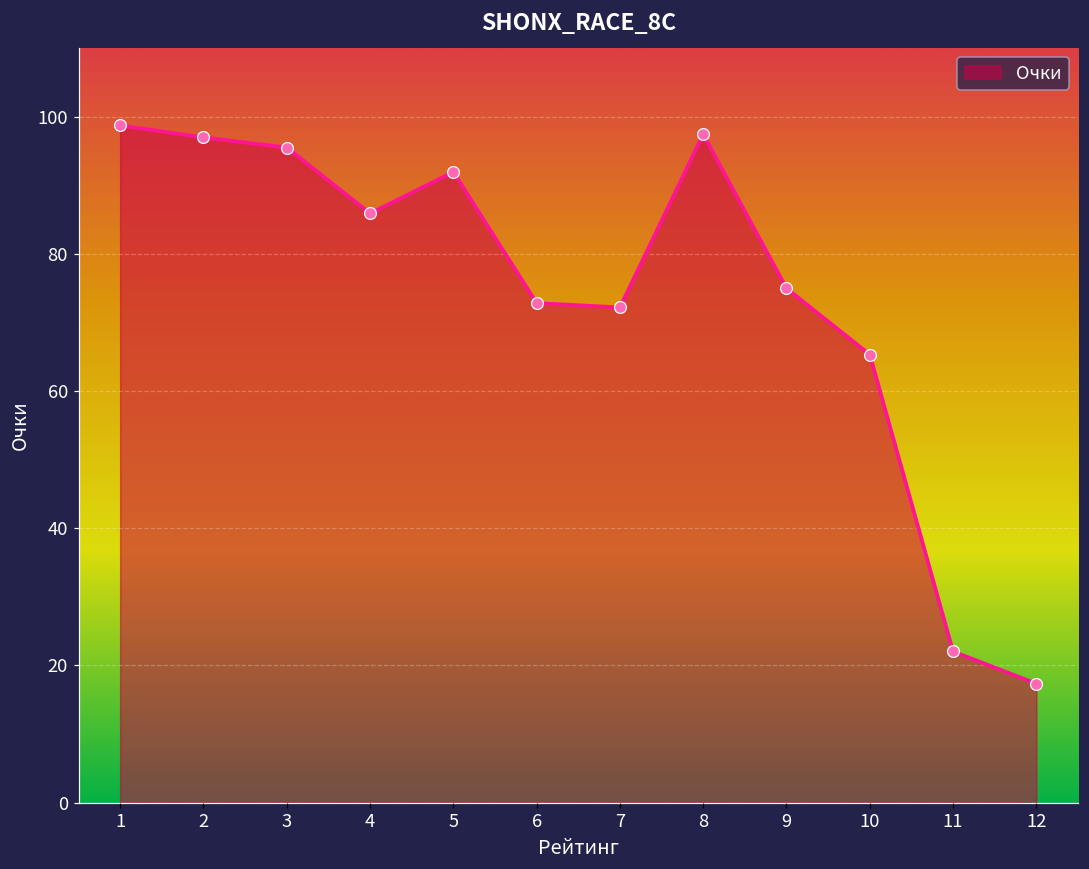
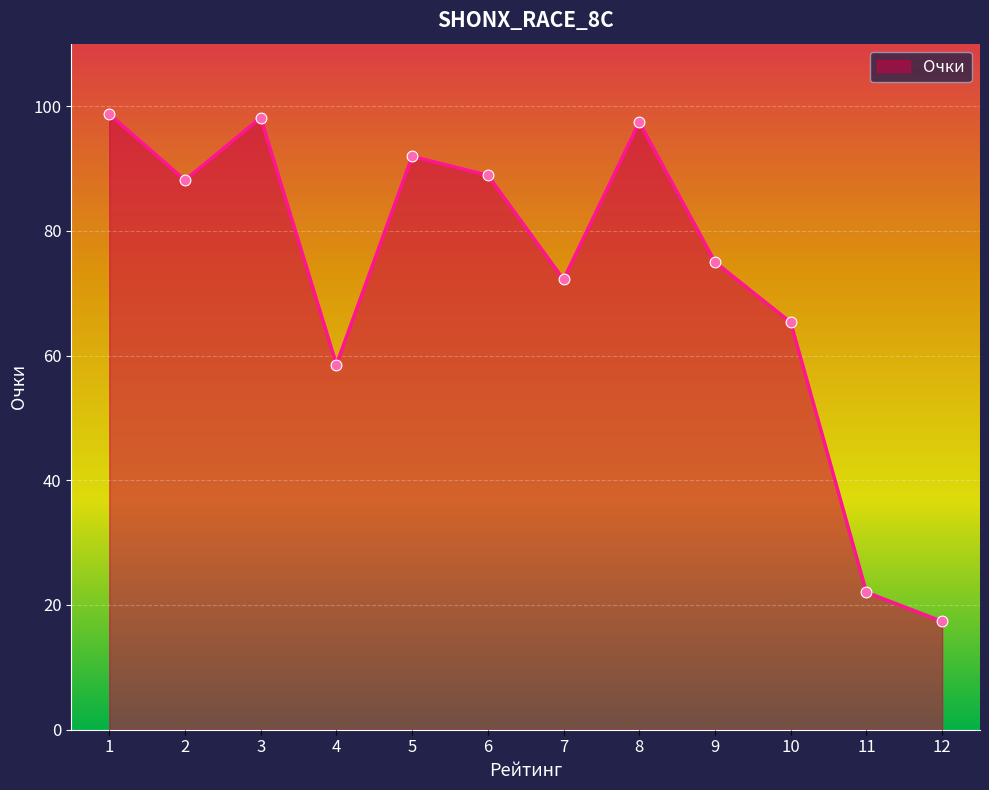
  {
    "1": 99,
-   "2": 97,
-   "3": 95,
-   "4": 86,
+   "2": 88,
+   "3": 98,
+   "4": 59,
    "5": 92,
-   "6": 73,
+   "6": 89,
    "7": 72,
    "8": 97,
    "9": 75,
    "10": 65,
    "11": 22,
    "12": 17
  }
